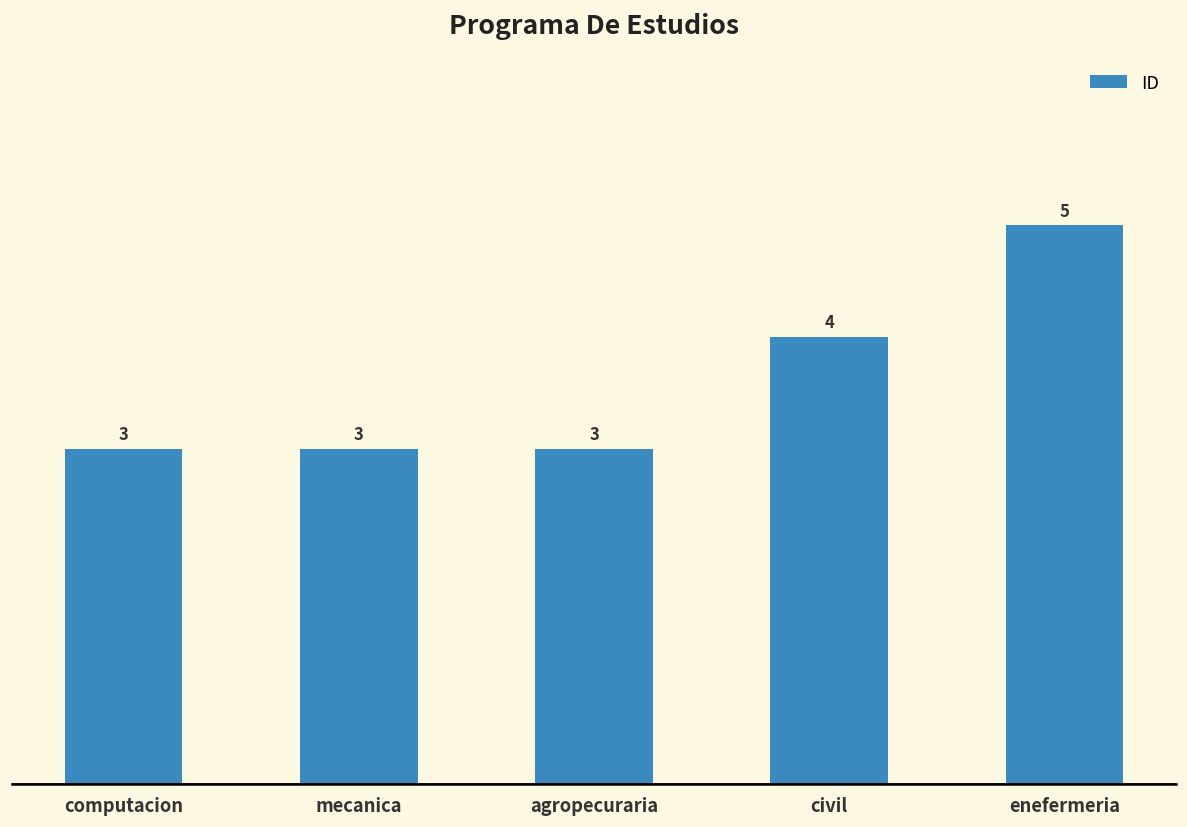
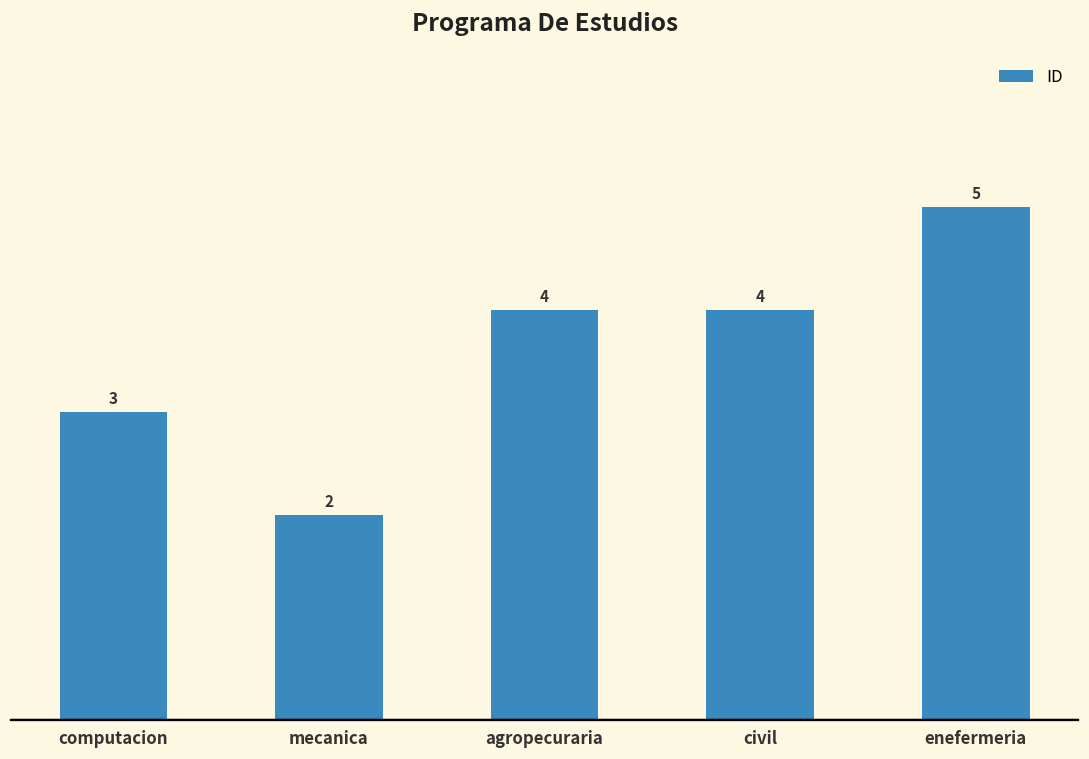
  {
    "computacion": 3,
-   "mecanica": 3,
-   "agropecuraria": 3,
+   "mecanica": 2,
+   "agropecuraria": 4,
    "civil": 4,
    "enefermeria": 5
  }
